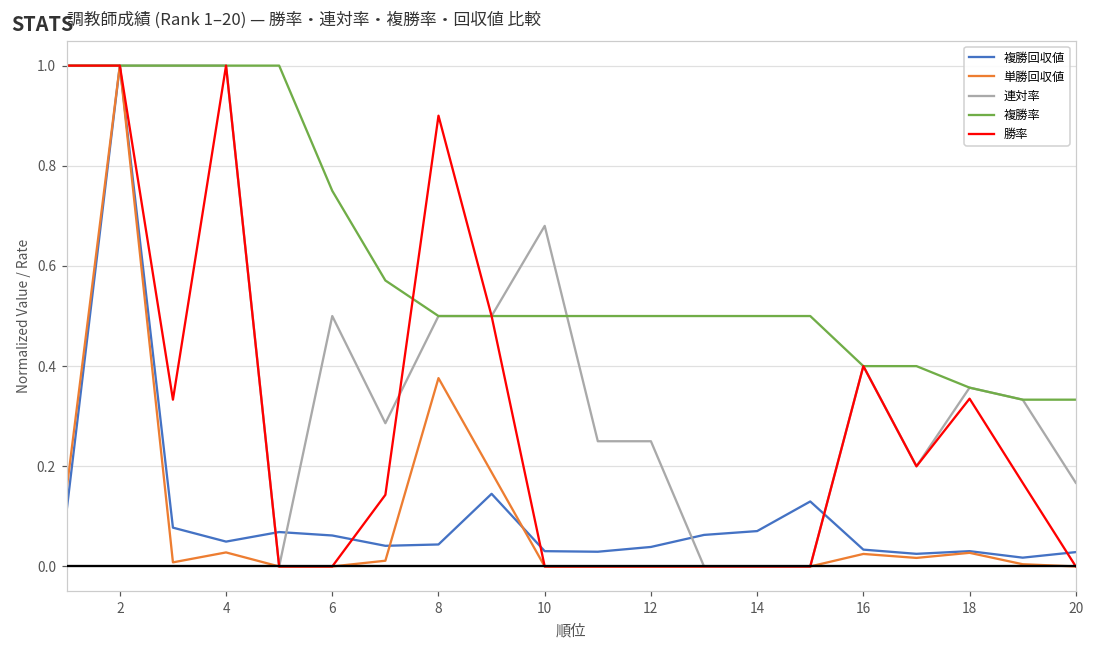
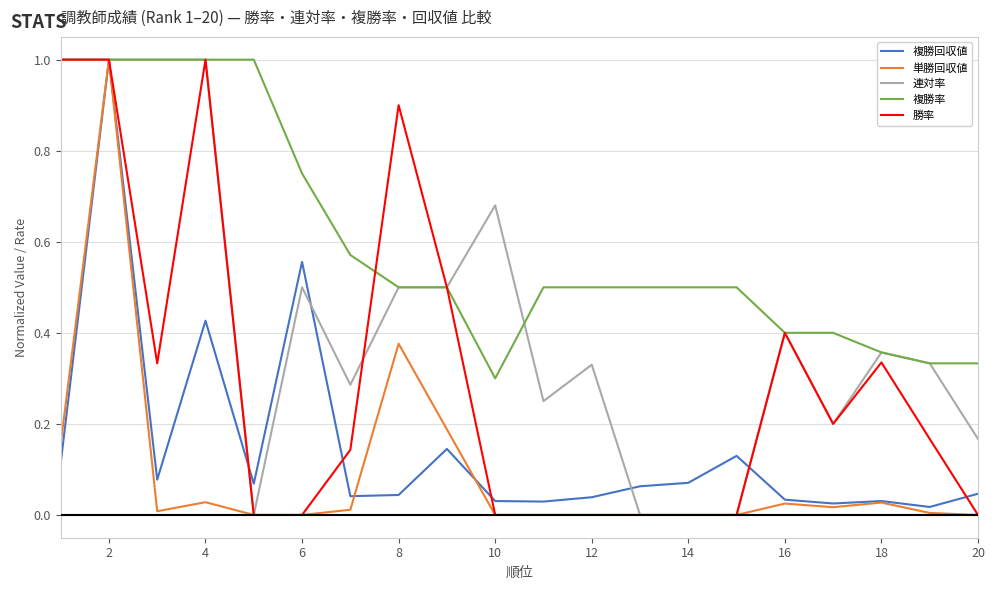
  {
    "複勝回収値": {
-     "4": 0.05,
-     "6": 0.06,
+     "4": 0.43,
+     "6": 0.56,
      "8": 0.04,
      "10": 0.03,
      "12": 0.04,
      "14": 0.07,
      "16": 0.03,
-     "20": 0.03
+     "20": 0.05
    },
    "単勝回収値": {
      "4": 0.03,
      "8": 0.38,
      "16": 0.02
    },
    "連対率": {
      "6": 0.50,
      "10": 0.68,
-     "12": 0.25,
+     "12": 0.33,
      "20": 0.17
    },
    "複勝率": {
      "6": 0.75,
-     "10": 0.5,
+     "10": 0.3,
      "12": 0.5,
      "14": 0.5,
      "20": 0.33
    },
    "勝率": {
      "8": 0.90,
      "18": 0.34
    }
  }
